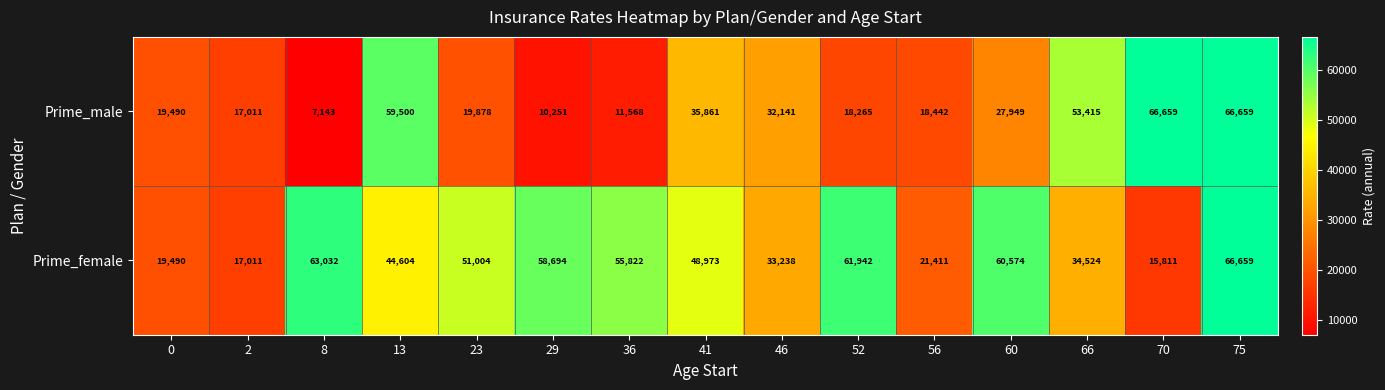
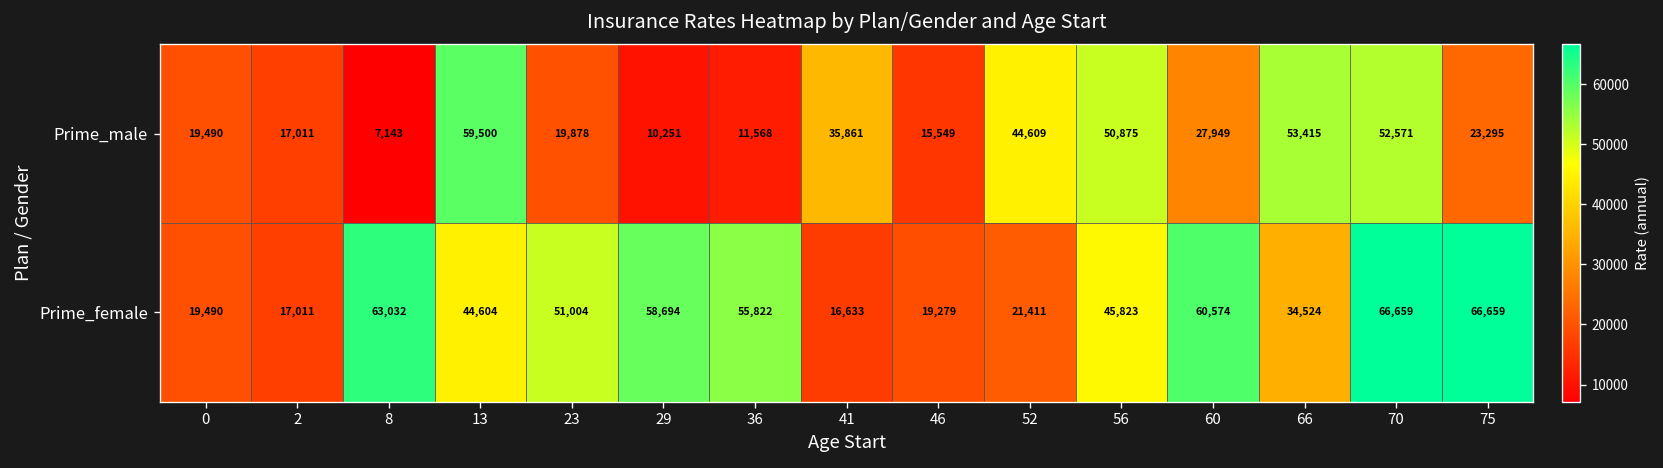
  {
    "Prime_male": {
      "0": "19,490",
      "2": "17,011",
      "8": "7,143",
      "13": "59,500",
      "23": "19,878",
      "29": "10,251",
      "36": "11,568",
      "41": "35,861",
-     "46": "32,141",
-     "52": "18,265",
-     "56": "18,442",
+     "46": "15,549",
+     "52": "44,609",
+     "56": "50,875",
      "60": "27,949",
      "66": "53,415",
-     "70": "66,659",
-     "75": "66,659"
+     "70": "52,571",
+     "75": "23,295"
    },
    "Prime_female": {
      "0": "19,490",
      "2": "17,011",
      "8": "63,032",
      "13": "44,604",
      "23": "51,004",
      "29": "58,694",
      "36": "55,822",
-     "41": "48,973",
-     "46": "33,238",
-     "52": "61,942",
-     "56": "21,411",
+     "41": "16,633",
+     "46": "19,279",
+     "52": "21,411",
+     "56": "45,823",
      "60": "60,574",
      "66": "34,524",
-     "70": "15,811",
+     "70": "66,659",
      "75": "66,659"
    }
  }
